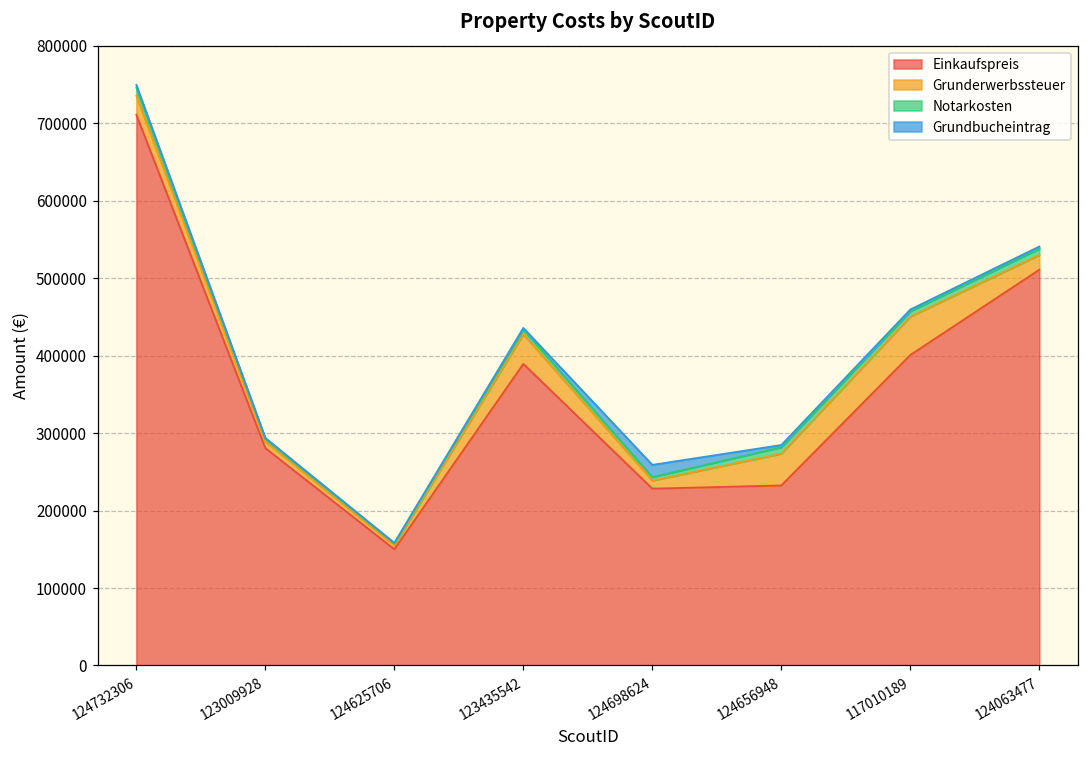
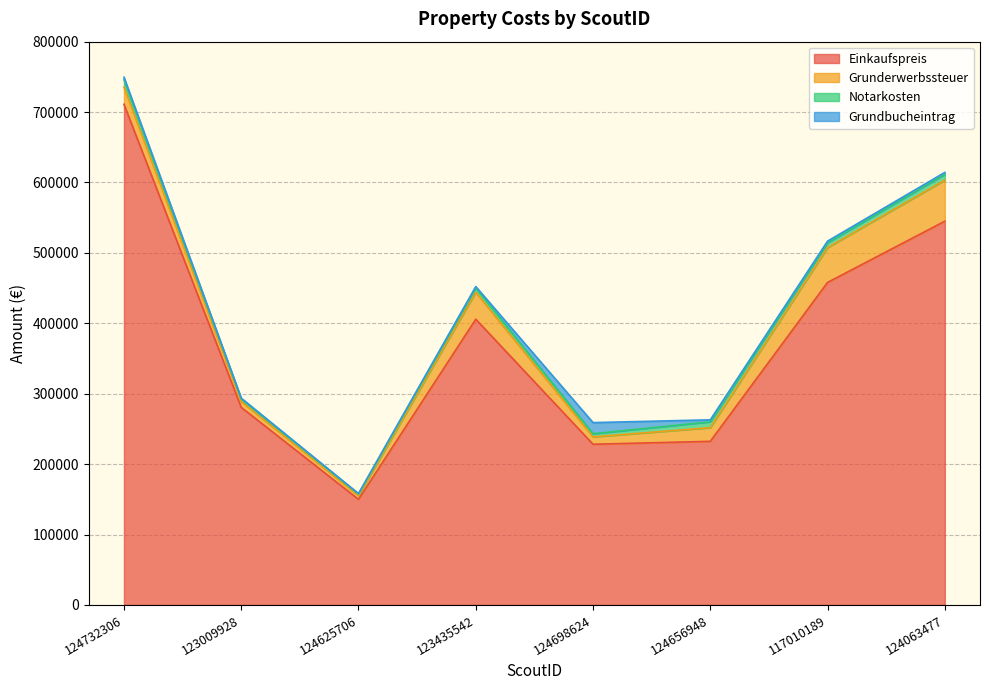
  {
    "Einkaufspreis": {
      "124732306": 710000,
      "123009928": 280000,
      "124625706": 150000,
-     "123435542": 390000,
+     "123435542": 410000,
      "124698624": 230000,
      "124656948": 230000,
-     "117010189": 400000,
-     "124063477": 510000
+     "117010189": 460000,
+     "124063477": 550000
    },
    "Grunderwerbssteuer": {
      "124732306": 20000,
      "123435542": 40000,
      "124698624": 10000,
-     "124656948": 40000,
+     "124656948": 20000,
      "117010189": 50000,
-     "124063477": 20000
+     "124063477": 60000
    },
    "Notarkosten": {
      "124698624": 0
    },
    "Grundbucheintrag": {
      "124698624": 20000
    }
  }
